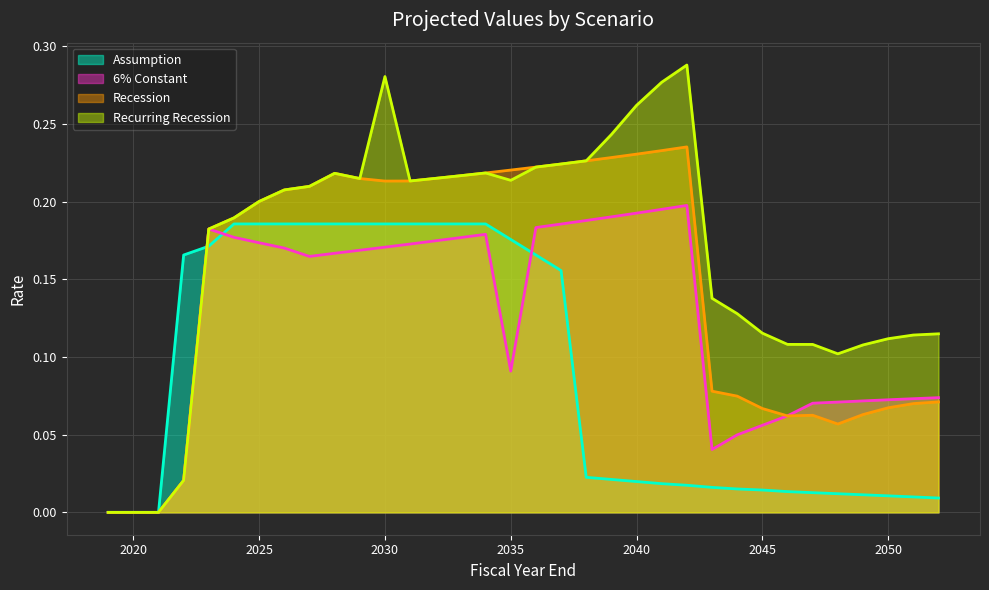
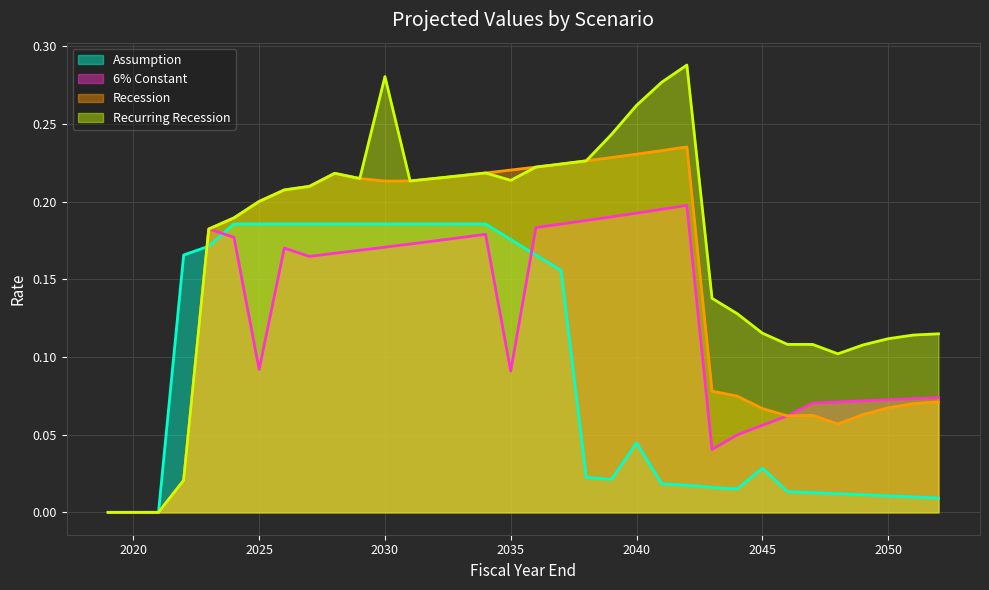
  {
    "Assumption": {
      "2025": 0.186,
      "2030": 0.186,
      "2035": 0.176,
-     "2040": 0.020,
-     "2045": 0.014,
+     "2040": 0.045,
+     "2045": 0.028,
      "2050": 0.011
    },
    "6% Constant": {
-     "2025": 0.173,
+     "2025": 0.092,
      "2030": 0.171,
      "2035": 0.091,
      "2040": 0.193,
      "2045": 0.056,
      "2050": 0.072
    },
    "Recession": {
      "2030": 0.213,
      "2035": 0.220,
      "2040": 0.231,
      "2045": 0.067,
      "2050": 0.067
    },
    "Recurring Recession": {
      "2030": 0.280,
      "2035": 0.214,
      "2040": 0.262,
      "2045": 0.115,
      "2050": 0.112
    }
  }
